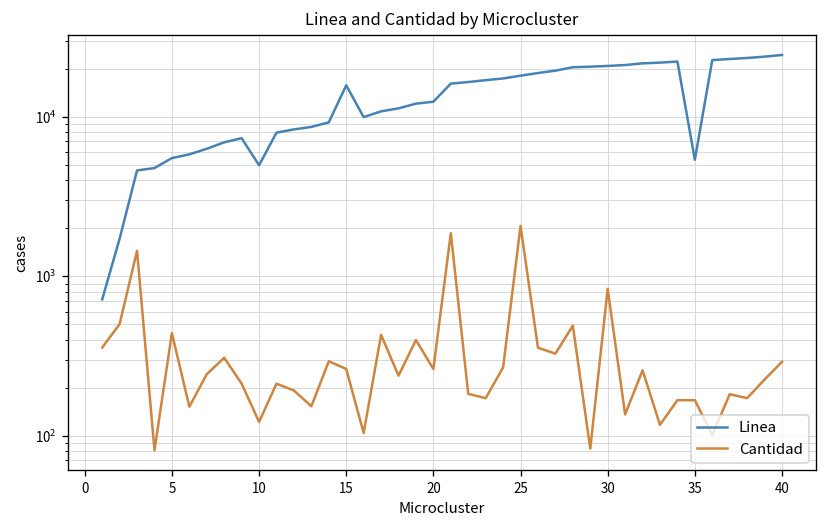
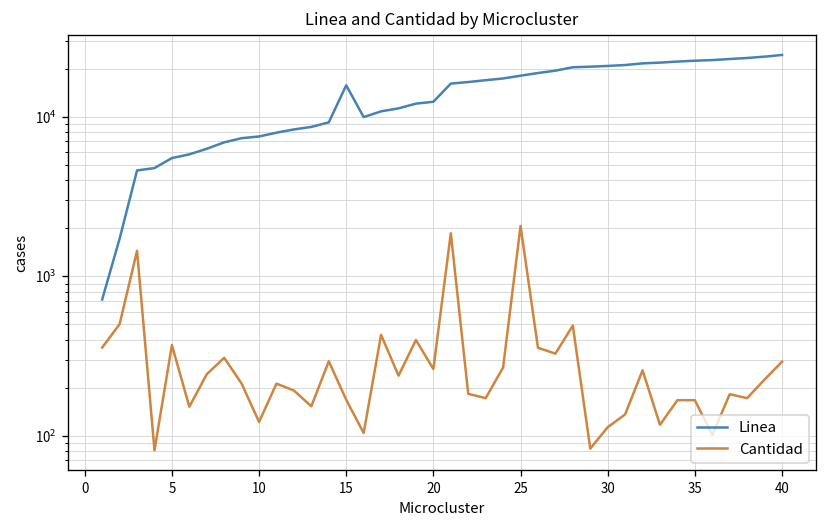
  {
    "Linea": {
      "5": 5500,
-     "10": 5000,
+     "10": 8000,
      "15": 16000,
      "20": 12000,
      "25": 18000,
      "30": 21000,
-     "35": 5400,
+     "35": 22000,
      "40": 24000
    },
    "Cantidad": {
-     "5": 440,
+     "5": 370,
      "10": 120,
-     "15": 260,
+     "15": 170,
      "20": 260,
      "25": 2100,
-     "30": 800,
+     "30": 110,
      "35": 170,
      "40": 290
    }
  }
